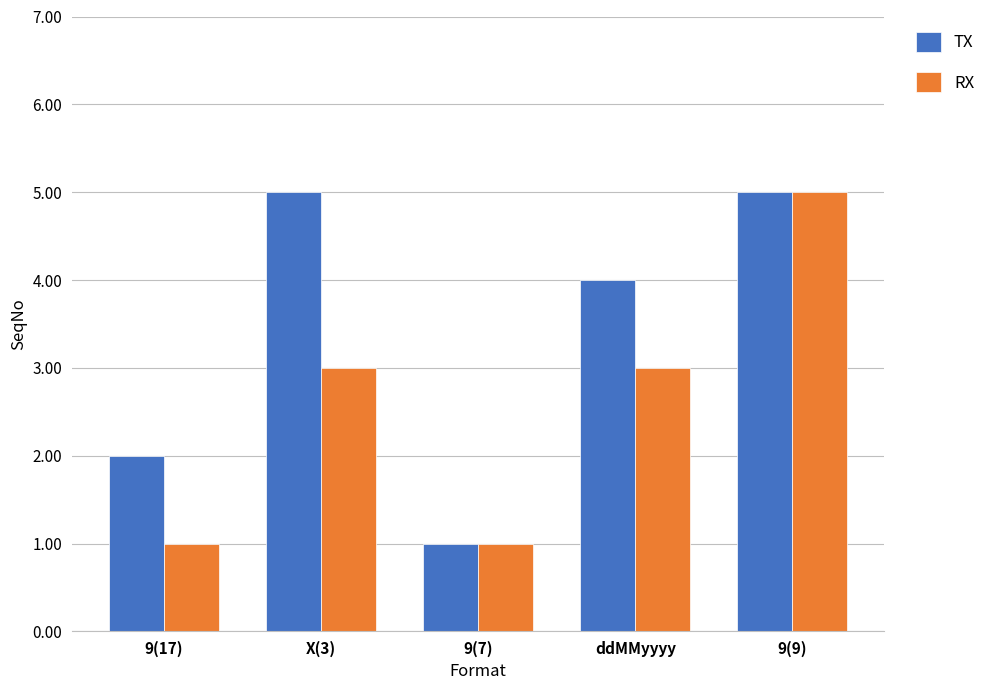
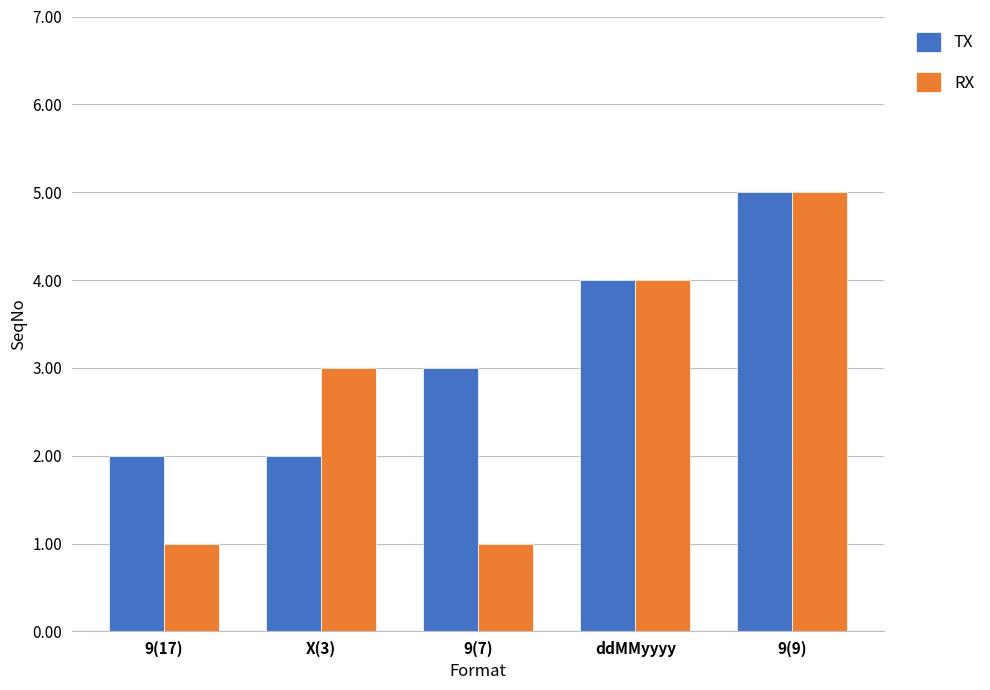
  {
    "TX": {
      "9(17)": 2,
-     "X(3)": 5,
-     "9(7)": 1,
+     "X(3)": 2,
+     "9(7)": 3,
      "ddMMyyyy": 4,
      "9(9)": 5
    },
    "RX": {
      "9(17)": 1,
      "X(3)": 3,
      "9(7)": 1,
-     "ddMMyyyy": 3,
+     "ddMMyyyy": 4,
      "9(9)": 5
    }
  }
